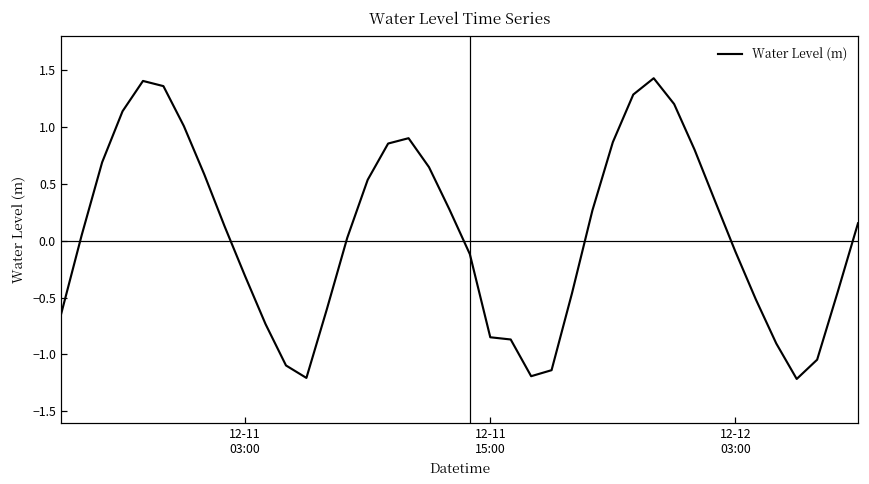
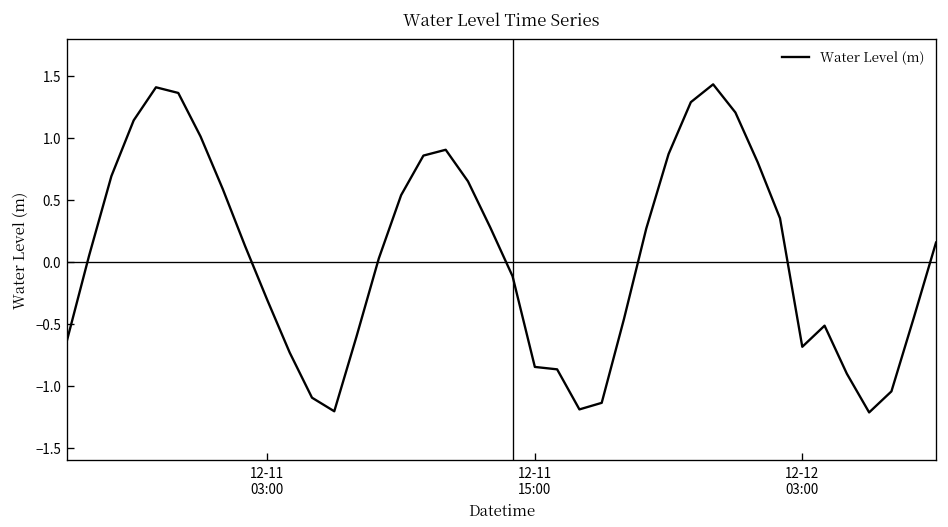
  {
    "12-11 03:00": -0.31,
    "12-11 15:00": -0.85,
-   "12-12 03:00": -0.10
+   "12-12 03:00": -0.69
  }
